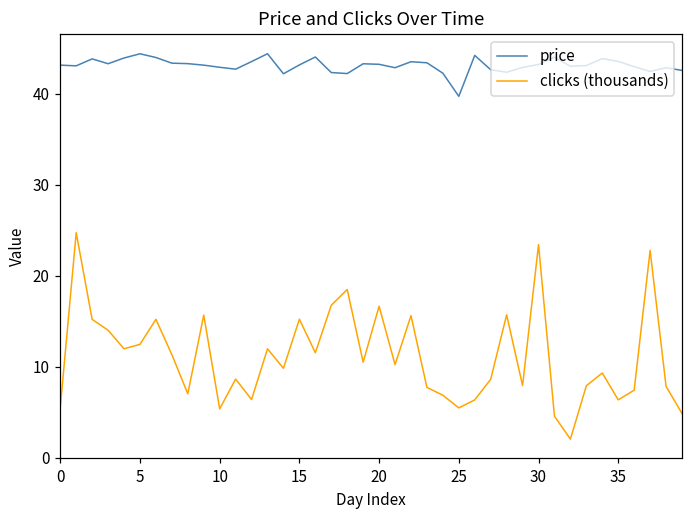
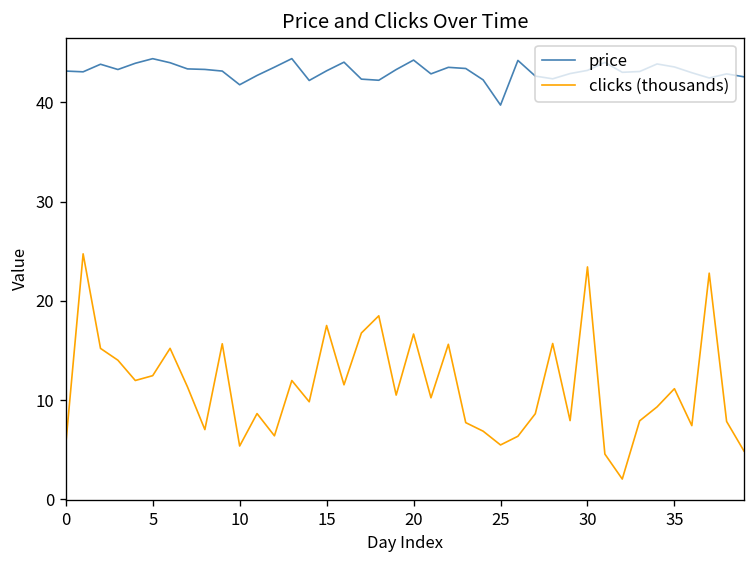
  {
    "price": {
      "0": 43,
      "5": 44,
-     "10": 43,
+     "10": 42,
      "15": 43,
-     "20": 43,
+     "20": 44,
      "25": 40
    },
    "clicks (thousands)": {
      "0": 5,
      "5": 12,
      "10": 5,
-     "15": 15,
+     "15": 18,
      "20": 17,
      "25": 5,
      "30": 23,
-     "35": 6
+     "35": 11
    }
  }
